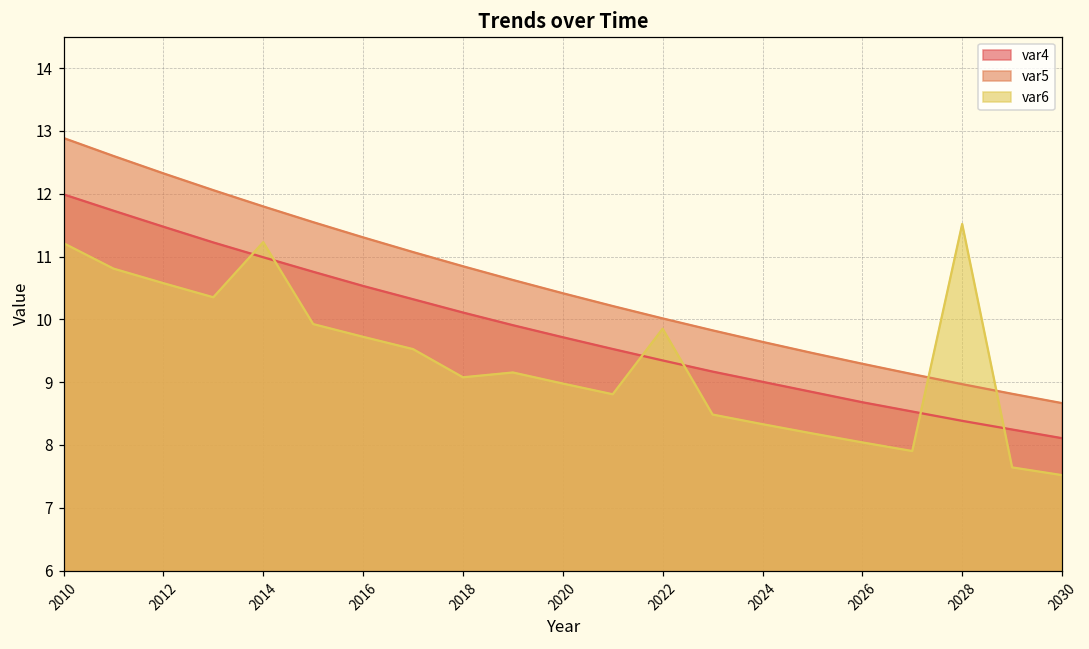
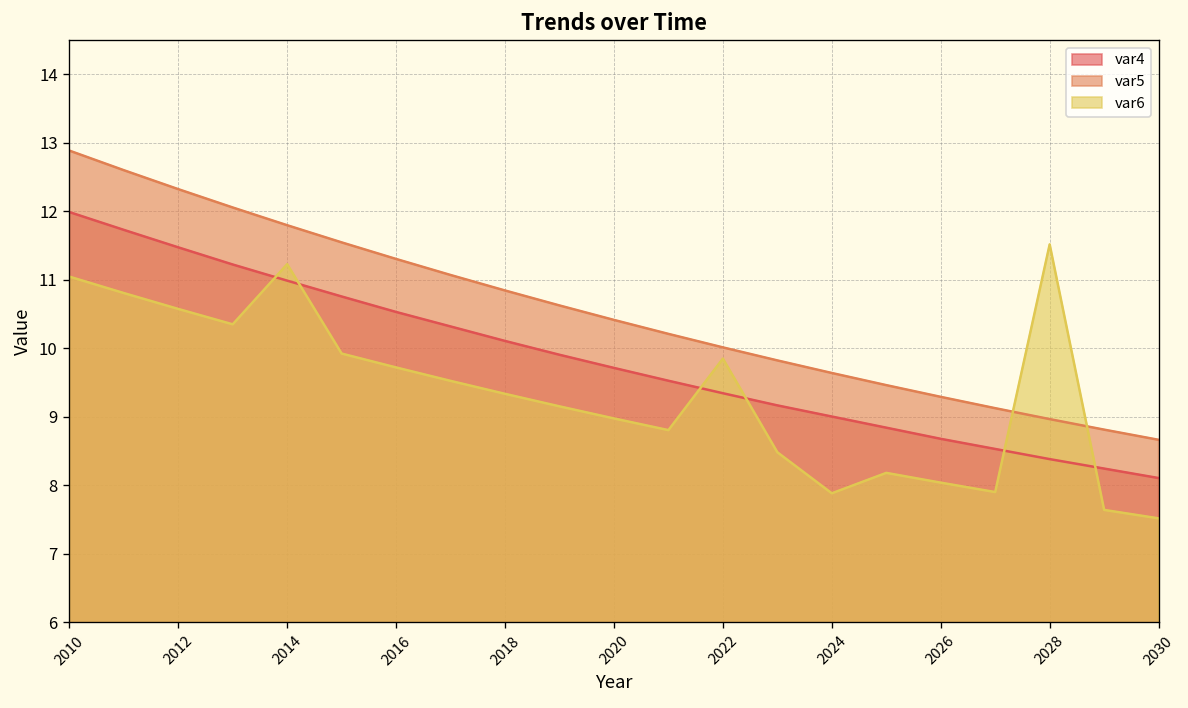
  {
    "var6": {
-     "2010": 11.2,
+     "2010": 11.0,
      "2012": 10.6,
      "2014": 11.2,
      "2016": 9.7,
-     "2018": 9.1,
+     "2018": 9.3,
      "2020": 9.0,
      "2022": 9.9,
-     "2024": 8.3,
+     "2024": 7.9,
      "2026": 8.0,
      "2028": 11.5,
      "2030": 7.5
    }
  }
